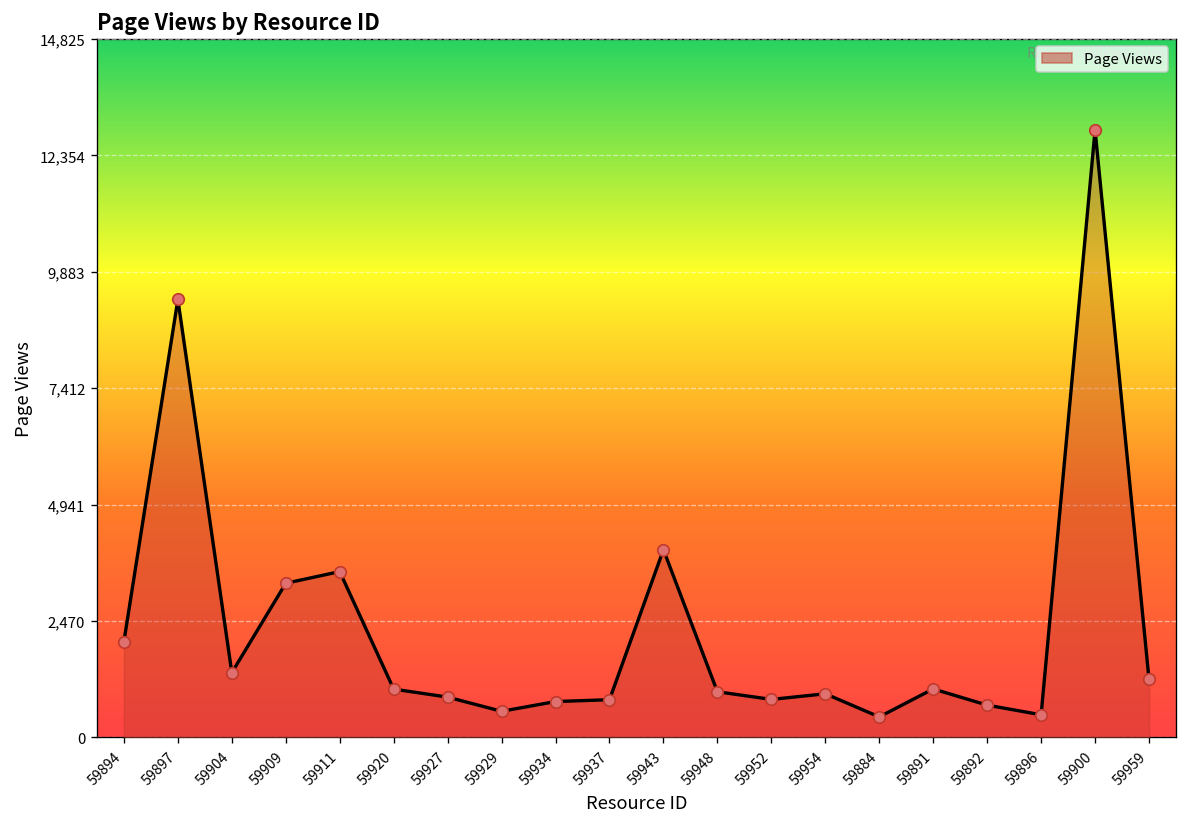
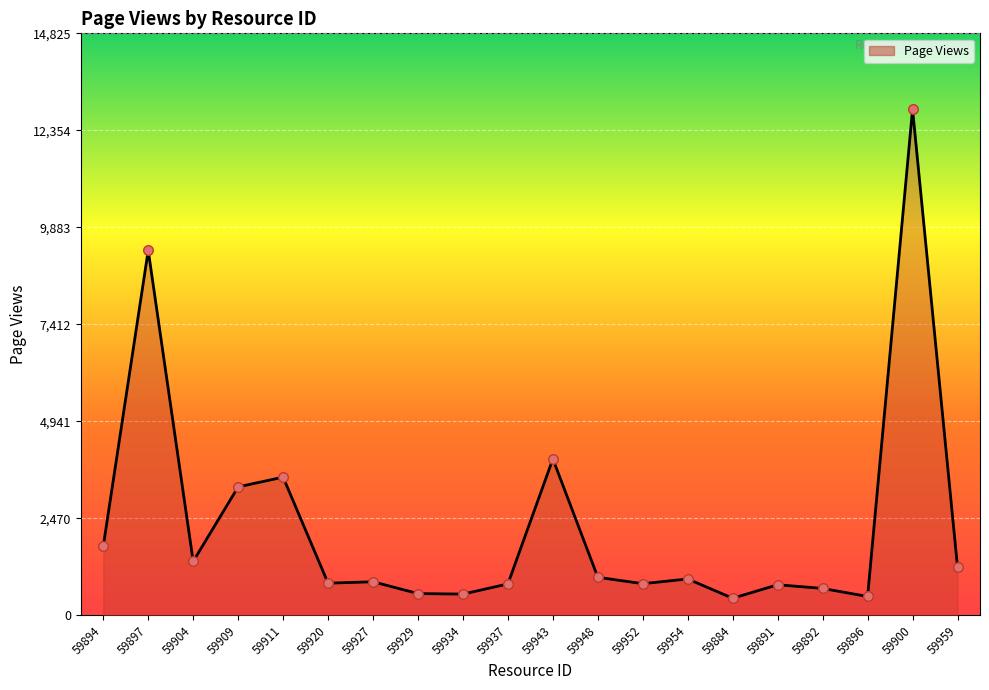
  {
-   "59894": "2,000",
+   "59894": "1,800",
    "59897": "9,300",
    "59904": "1,400",
    "59909": "3,300",
    "59911": "3,500",
-   "59920": "1,000",
+   "59920": "800",
    "59927": "900",
    "59929": "600",
-   "59934": "800",
+   "59934": "500",
    "59937": "800",
    "59943": "4,000",
    "59948": "1,000",
    "59952": "800",
    "59954": "900",
    "59884": "400",
-   "59891": "1,000",
+   "59891": "800",
    "59892": "700",
    "59896": "500",
    "59900": "12,900",
    "59959": "1,200"
  }
